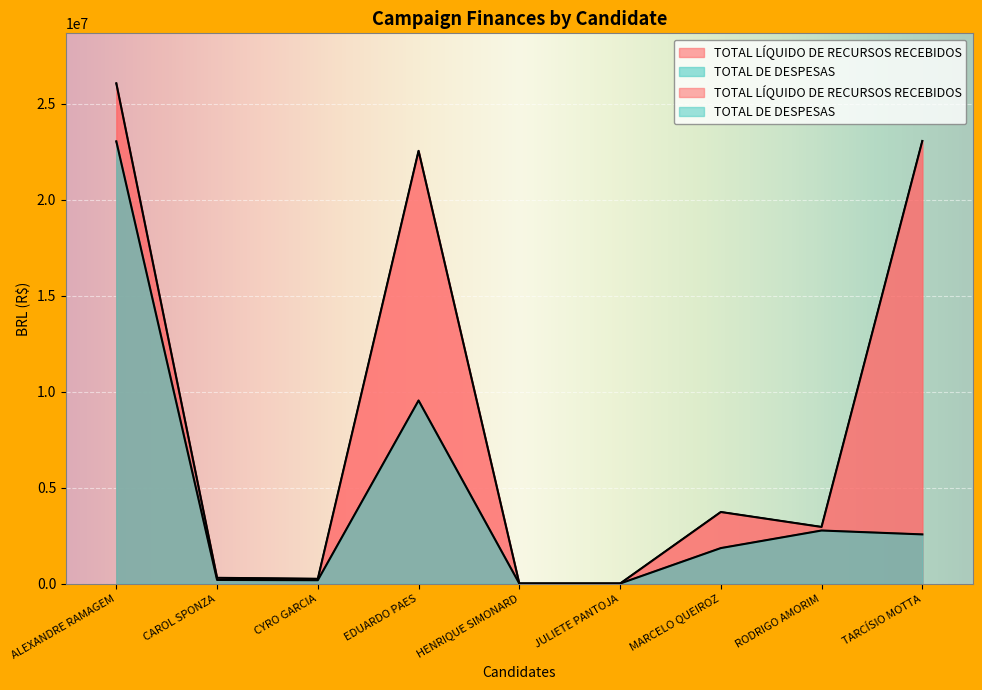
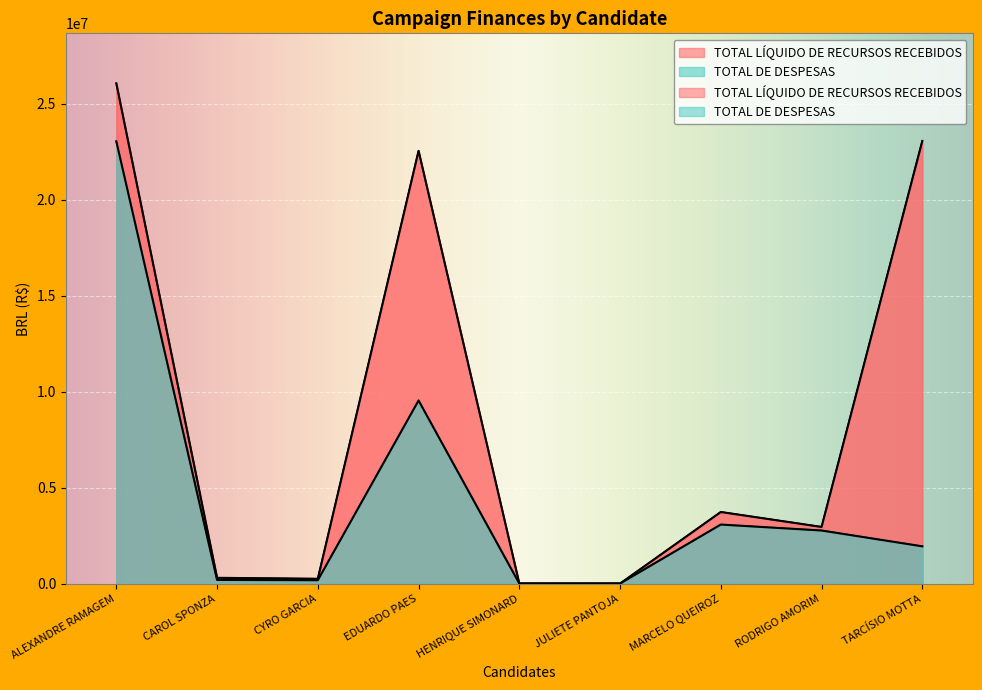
  {
    "TOTAL LÍQUIDO DE RECURSOS RECEBIDOS": {
      "ALEXANDRE RAMAGEM": 26100000,
      "EDUARDO PAES": 22500000,
      "MARCELO QUEIROZ": 3700000,
      "RODRIGO AMORIM": 2900000,
      "TARCÍSIO MOTTA": 23000000
    },
    "TOTAL DE DESPESAS": {
      "ALEXANDRE RAMAGEM": 23000000,
      "EDUARDO PAES": 9500000,
-     "MARCELO QUEIROZ": 1800000,
+     "MARCELO QUEIROZ": 3100000,
      "RODRIGO AMORIM": 2800000,
-     "TARCÍSIO MOTTA": 2600000
+     "TARCÍSIO MOTTA": 1900000
    }
  }
